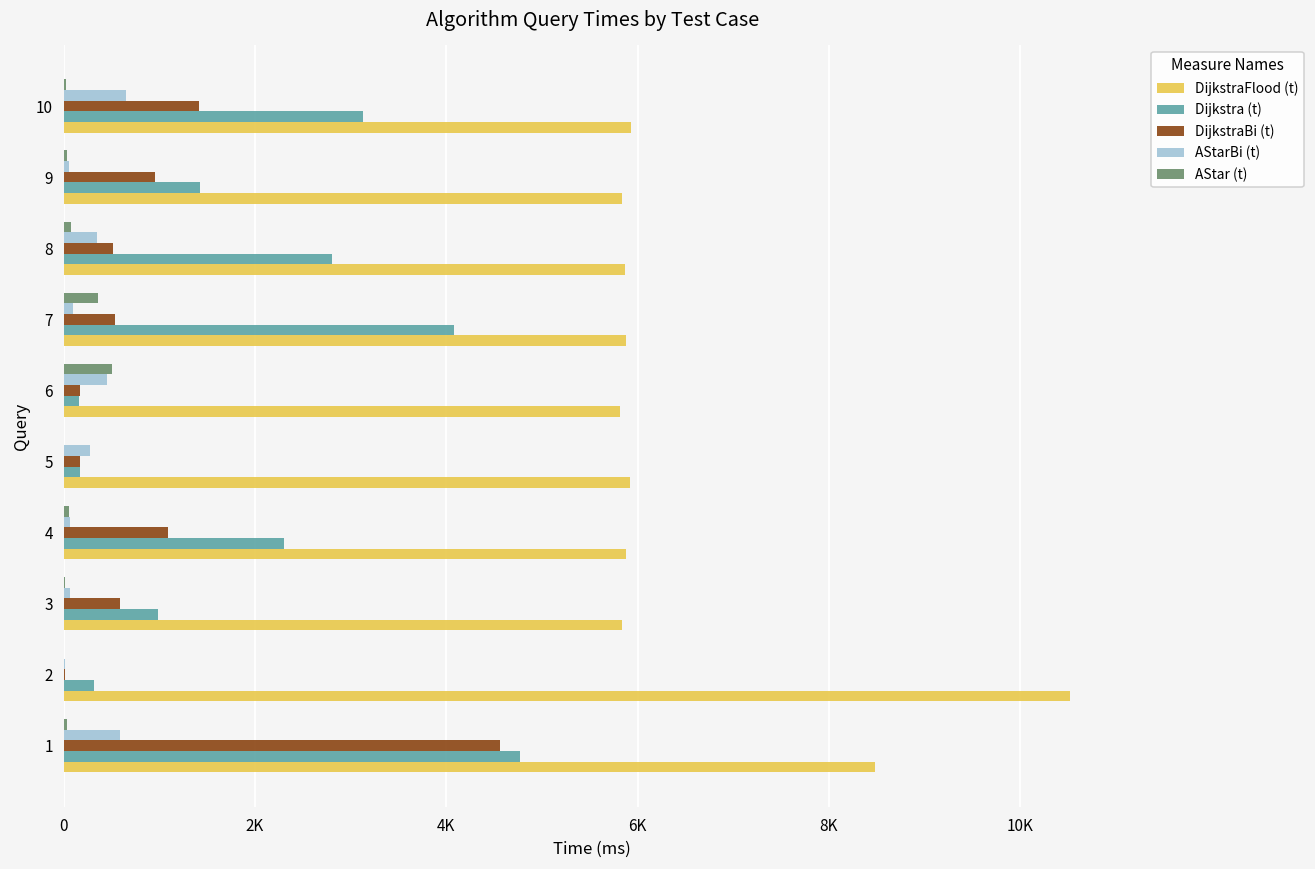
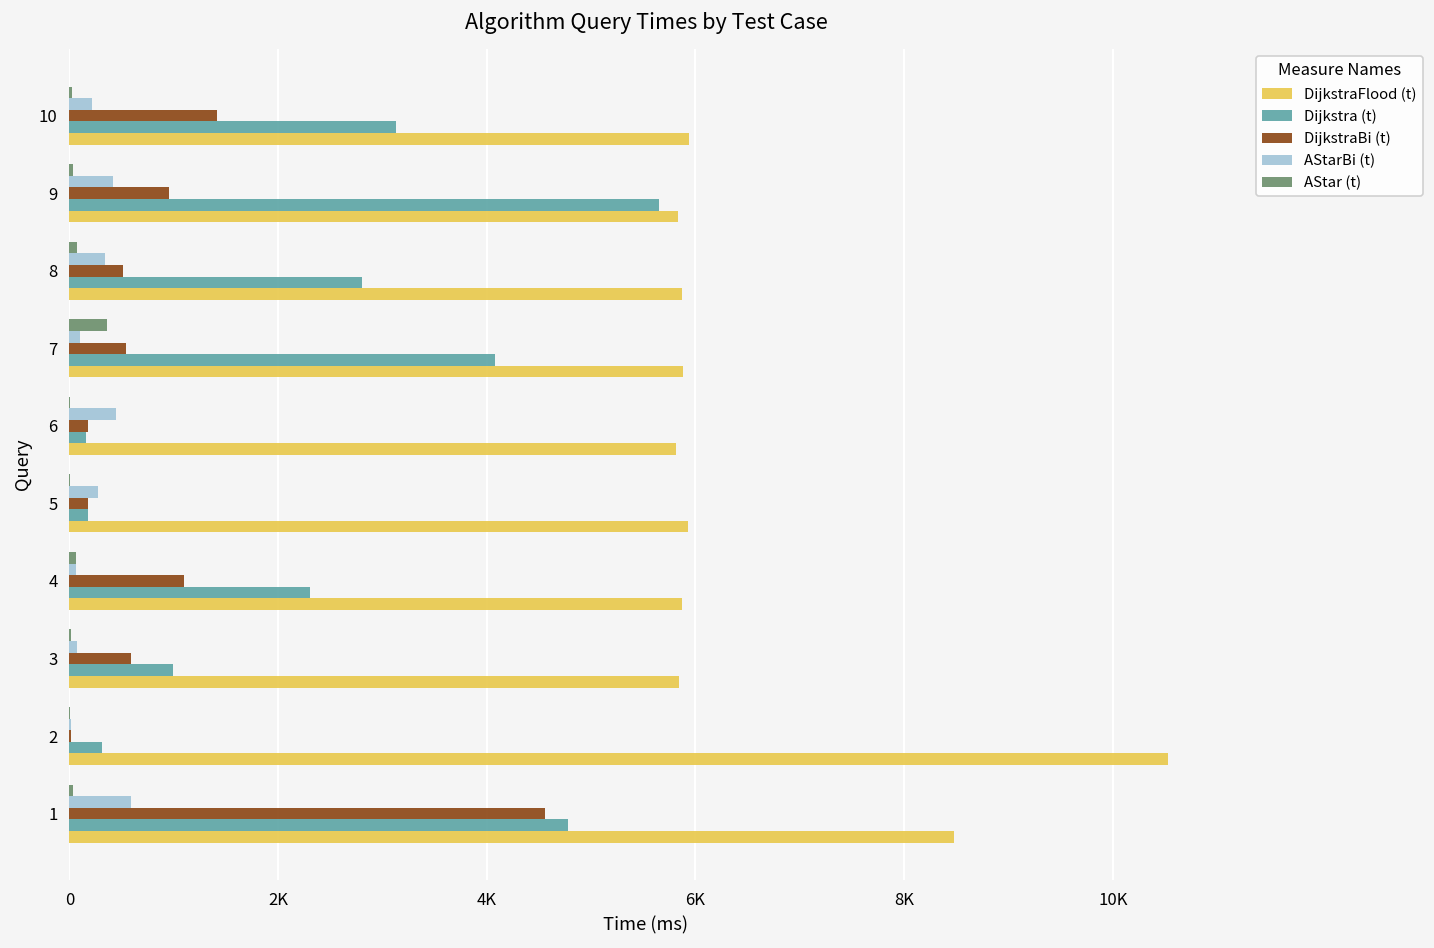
  {
    "DijkstraFlood (t)": {
      "10": 5900,
      "9": 5800,
      "8": 5900,
      "7": 5900,
      "6": 5800,
      "5": 5900,
      "4": 5900,
      "3": 5800,
      "2": 10500,
      "1": 8500
    },
    "Dijkstra (t)": {
      "10": 3100,
-     "9": 1400,
+     "9": 5600,
      "8": 2800,
      "7": 4100,
      "6": 200,
      "5": 200,
      "4": 2300,
      "3": 1000,
      "2": 300,
      "1": 4800
    },
    "DijkstraBi (t)": {
      "10": 1400,
      "9": 1000,
      "8": 500,
      "7": 500,
      "6": 200,
      "5": 200,
      "4": 1100,
      "3": 600,
      "1": 4600
    },
    "AStarBi (t)": {
-     "10": 700,
-     "9": 100,
+     "10": 200,
+     "9": 400,
      "8": 300,
      "7": 100,
      "6": 400,
      "5": 300,
      "4": 100,
      "3": 100,
      "1": 600
    },
    "AStar (t)": {
      "10": 0,
      "9": 0,
      "8": 100,
      "7": 400,
-     "6": 500,
+     "6": 0,
      "4": 100,
      "1": 0
    }
  }
